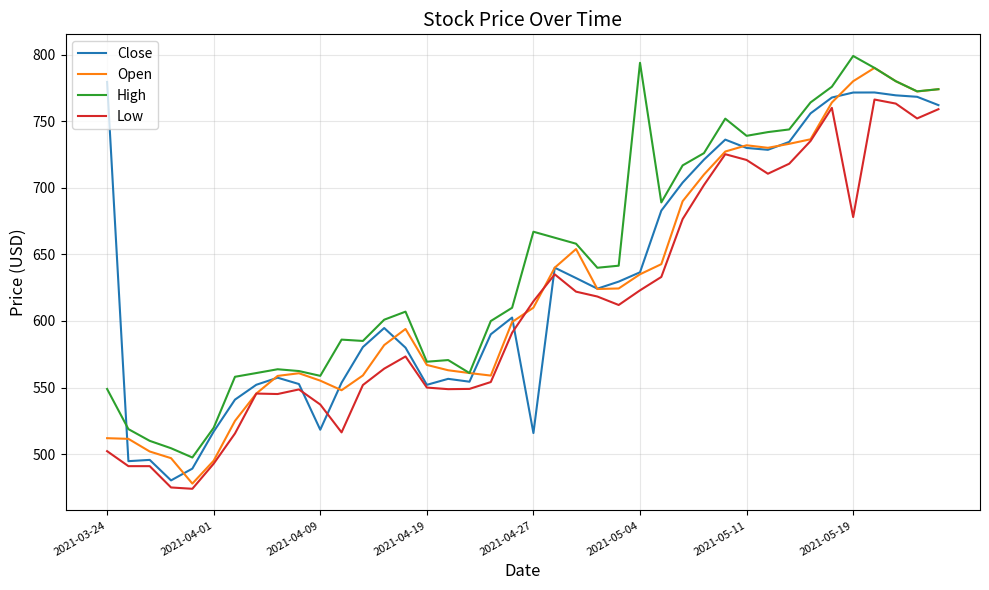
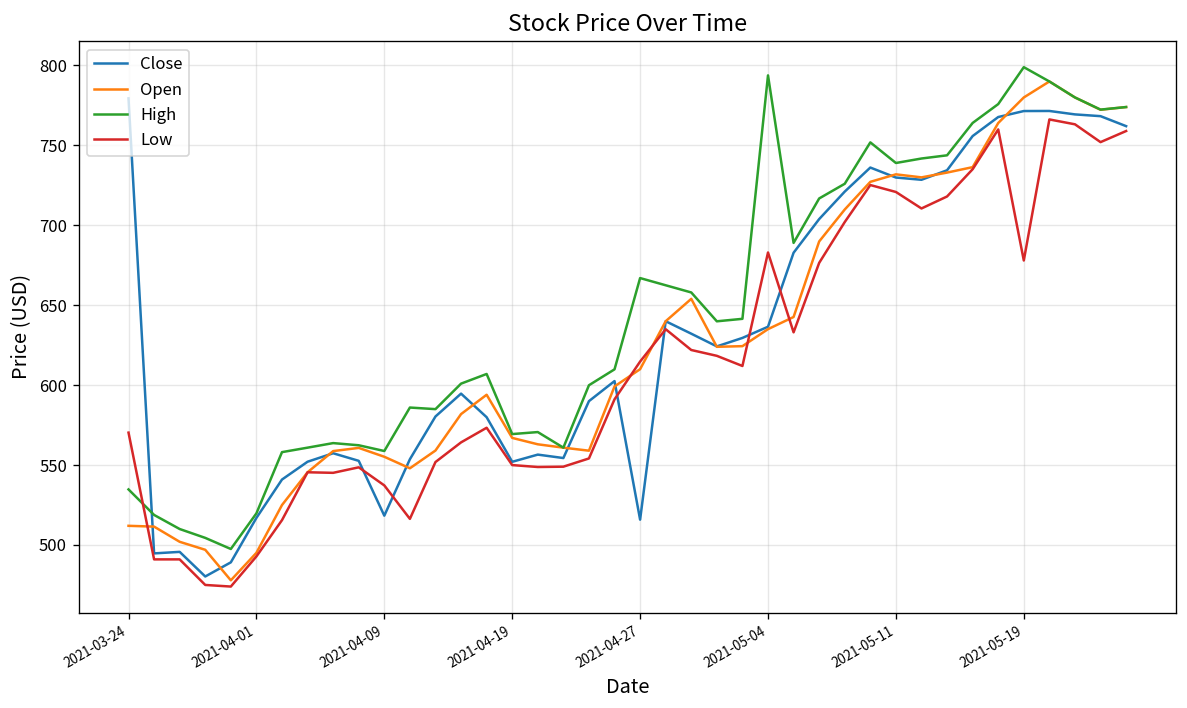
  {
    "Close": {
      "2021-04-01": 517,
      "2021-04-09": 518,
      "2021-04-19": 552,
      "2021-04-27": 516,
      "2021-05-11": 730,
      "2021-05-19": 772
    },
    "Open": {
      "2021-03-24": 512,
      "2021-04-01": 495,
      "2021-04-09": 555,
      "2021-04-19": 567,
      "2021-04-27": 610,
      "2021-05-11": 732,
      "2021-05-19": 780
    },
    "High": {
-     "2021-03-24": 549,
+     "2021-03-24": 535,
      "2021-04-01": 520,
      "2021-04-09": 559,
      "2021-04-19": 569,
      "2021-04-27": 667,
      "2021-05-04": 794,
      "2021-05-11": 739,
      "2021-05-19": 799
    },
    "Low": {
-     "2021-03-24": 502,
+     "2021-03-24": 570,
      "2021-04-01": 493,
      "2021-04-09": 537,
      "2021-04-19": 550,
      "2021-04-27": 615,
-     "2021-05-04": 623,
+     "2021-05-04": 683,
      "2021-05-11": 721,
      "2021-05-19": 678
    }
  }
